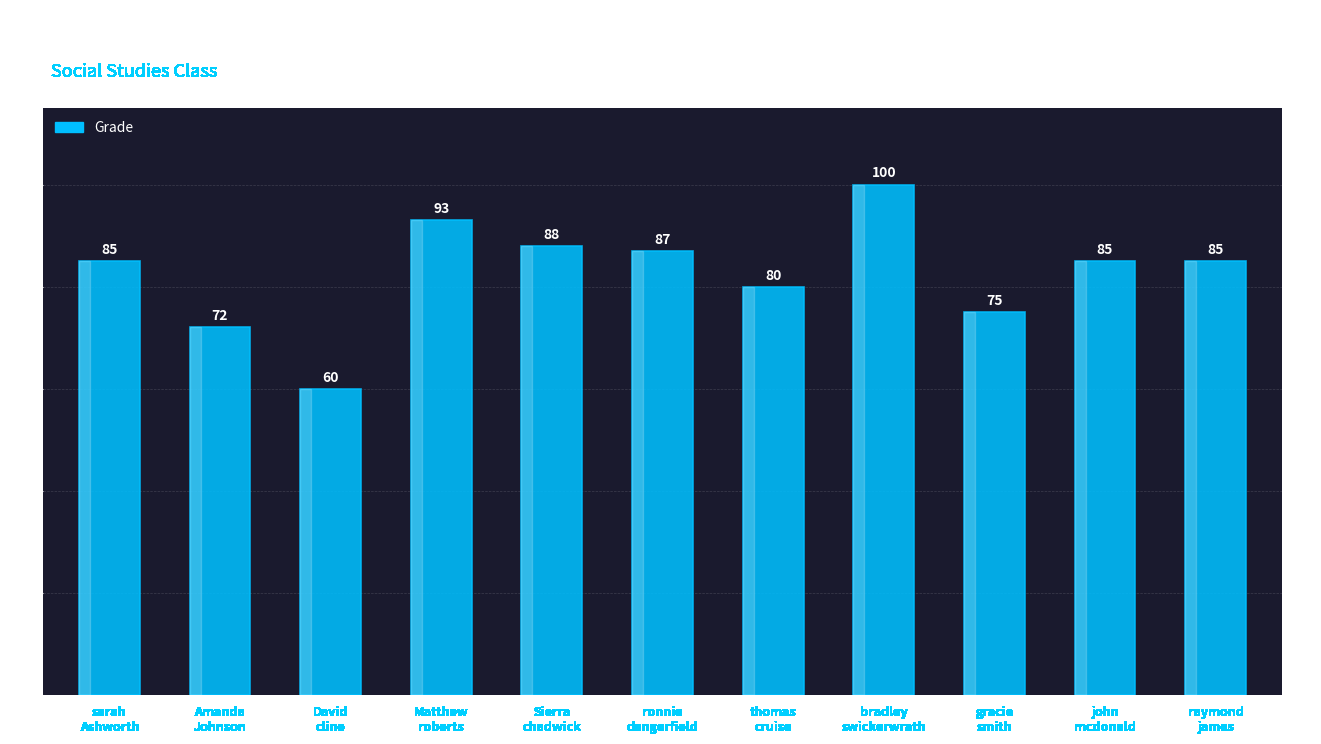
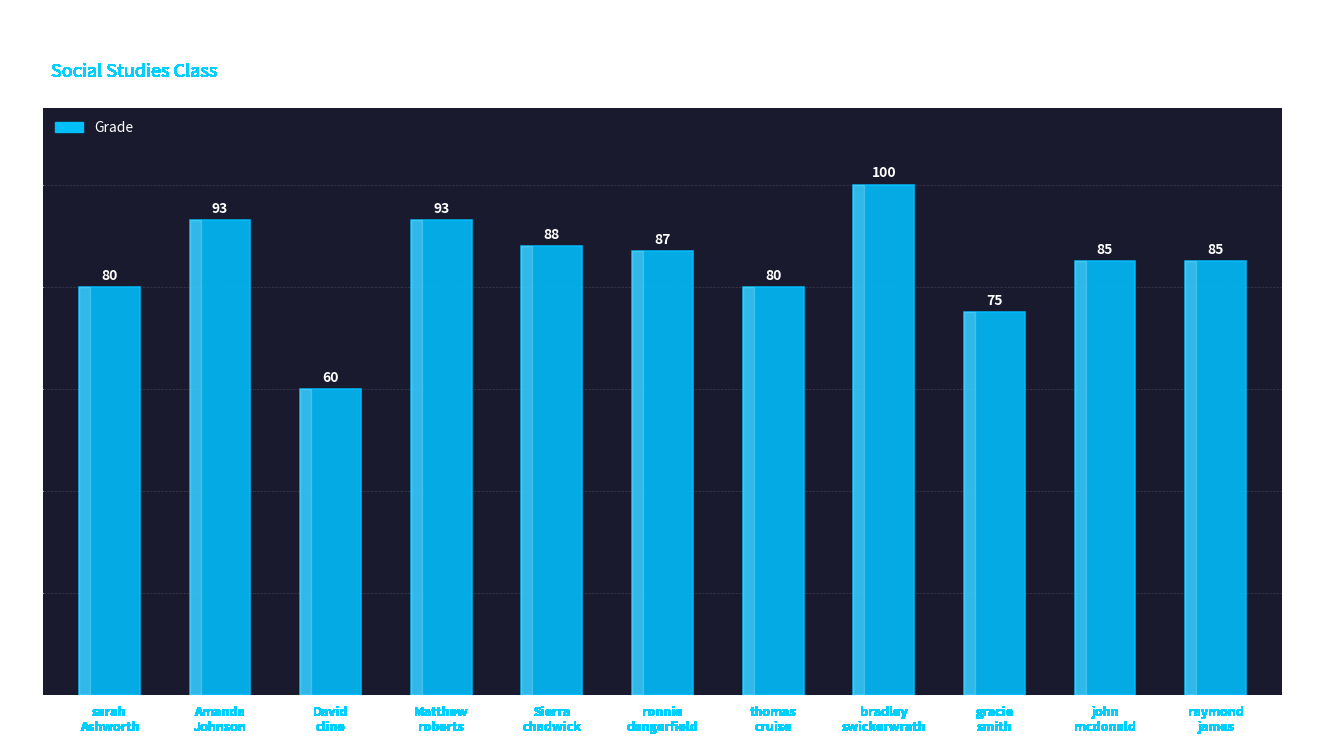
  {
-   "sarah Ashworth": 85,
-   "Amanda Johnson": 72,
+   "sarah Ashworth": 80,
+   "Amanda Johnson": 93,
    "David cline": 60,
    "Matthew roberts": 93,
    "Sierra chadwick": 88,
    "ronnie dangerfield": 87,
    "thomas cruise": 80,
    "bradley swickerwrath": 100,
    "gracie smith": 75,
    "john mcdonald": 85,
    "raymond james": 85
  }
